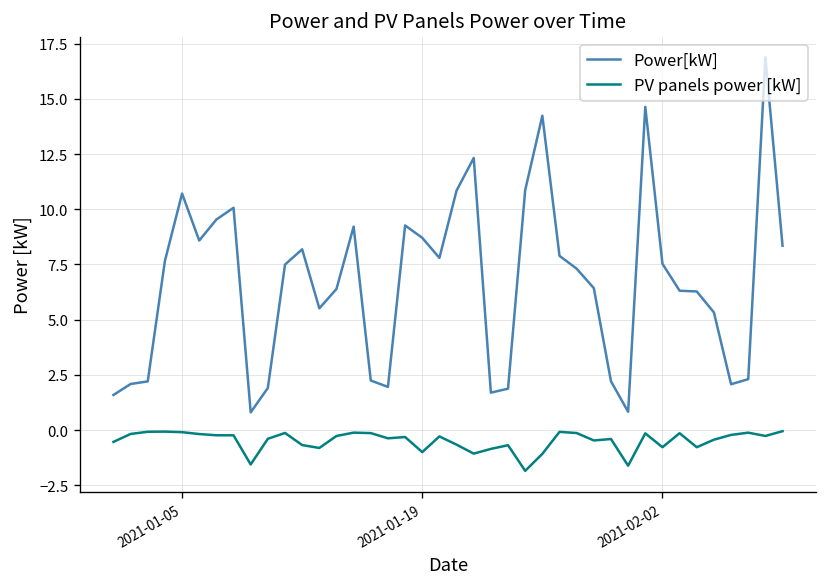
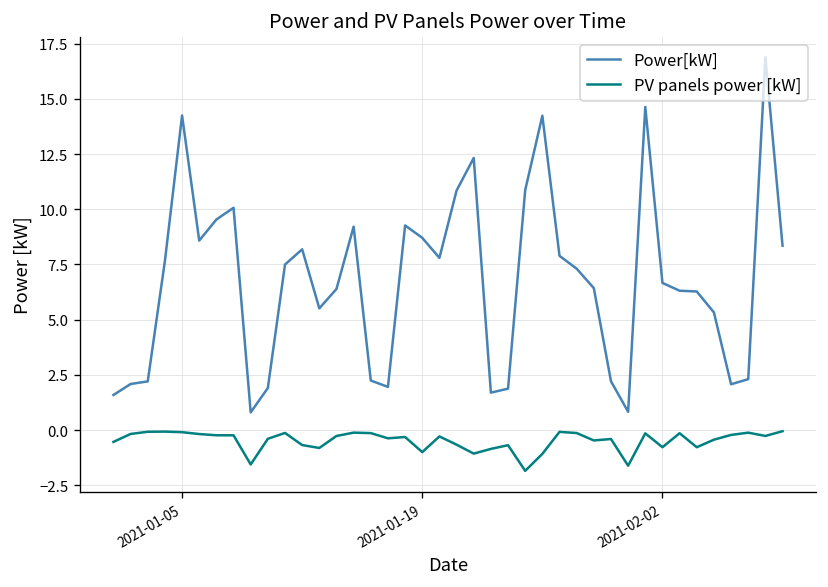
  {
    "Power[kW]": {
-     "2021-01-05": 10.7,
+     "2021-01-05": 14.2,
      "2021-01-19": 8.7,
-     "2021-02-02": 7.5
+     "2021-02-02": 6.7
    },
    "PV panels power [kW]": {
      "2021-01-05": -0.1,
      "2021-01-19": -1.0,
      "2021-02-02": -0.8
    }
  }
